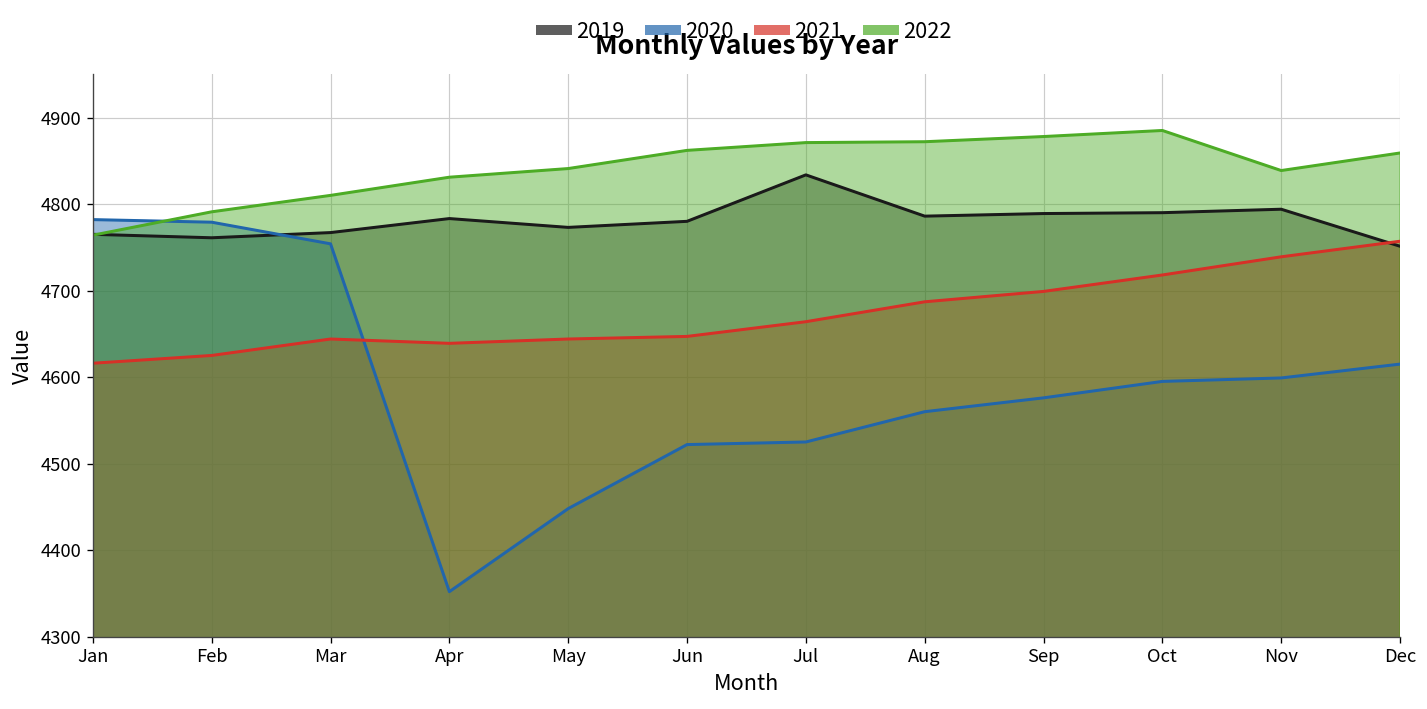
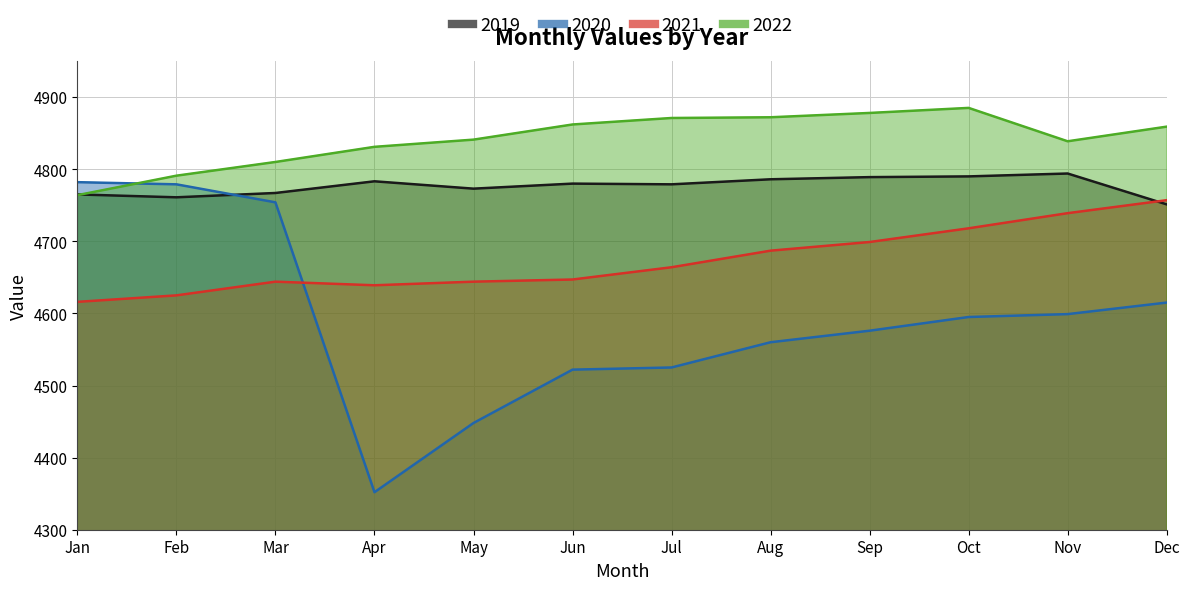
  {
    "2019": {
      "Feb": 4760,
      "Mar": 4770,
      "Apr": 4780,
      "May": 4770,
      "Jun": 4780,
-     "Jul": 4830,
+     "Jul": 4780,
      "Aug": 4790,
      "Sep": 4790,
      "Oct": 4790,
      "Nov": 4790,
      "Dec": 4750
    },
    "2020": {
      "Jan": 4780,
      "Feb": 4780,
      "Mar": 4750,
      "Apr": 4350,
      "May": 4450,
      "Jun": 4520,
      "Jul": 4530,
      "Aug": 4560,
      "Sep": 4580,
      "Oct": 4600,
      "Nov": 4600,
      "Dec": 4620
    },
    "2021": {
      "Jan": 4620,
      "Feb": 4630,
      "Mar": 4640,
      "Apr": 4640,
      "May": 4640,
      "Jun": 4650,
      "Jul": 4660,
      "Aug": 4690,
      "Sep": 4700,
      "Oct": 4720,
      "Nov": 4740,
      "Dec": 4760
    },
    "2022": {
      "Feb": 4790,
      "Mar": 4810,
      "Apr": 4830,
      "May": 4840,
      "Jun": 4860,
      "Jul": 4870,
      "Aug": 4870,
      "Sep": 4880,
      "Oct": 4890,
      "Nov": 4840,
      "Dec": 4860
    }
  }
